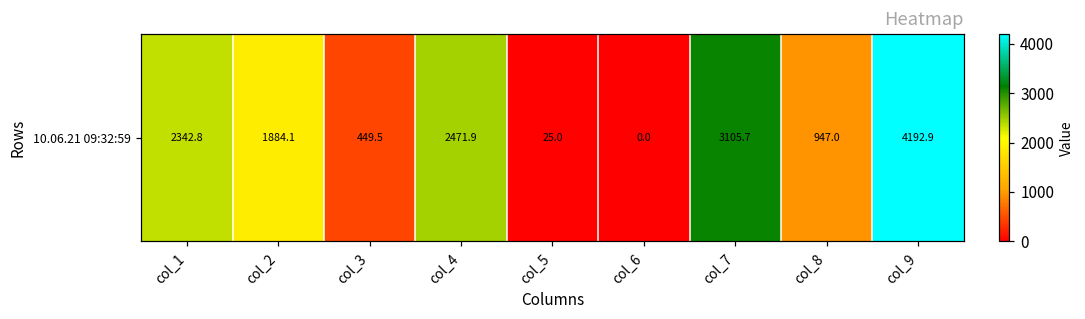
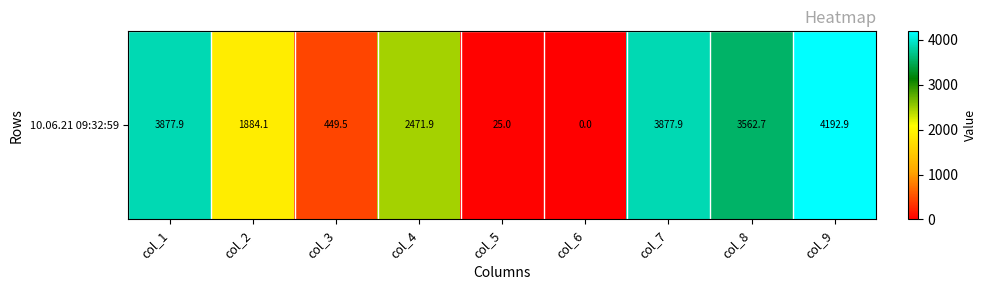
  {
    "10.06.21 09:32:59": {
-     "col_1": 2342.8,
+     "col_1": 3877.9,
      "col_2": 1884.1,
      "col_3": 449.5,
      "col_4": 2471.9,
      "col_5": 25.0,
      "col_6": 0.0,
-     "col_7": 3105.7,
-     "col_8": 947.0,
+     "col_7": 3877.9,
+     "col_8": 3562.7,
      "col_9": 4192.9
    }
  }
